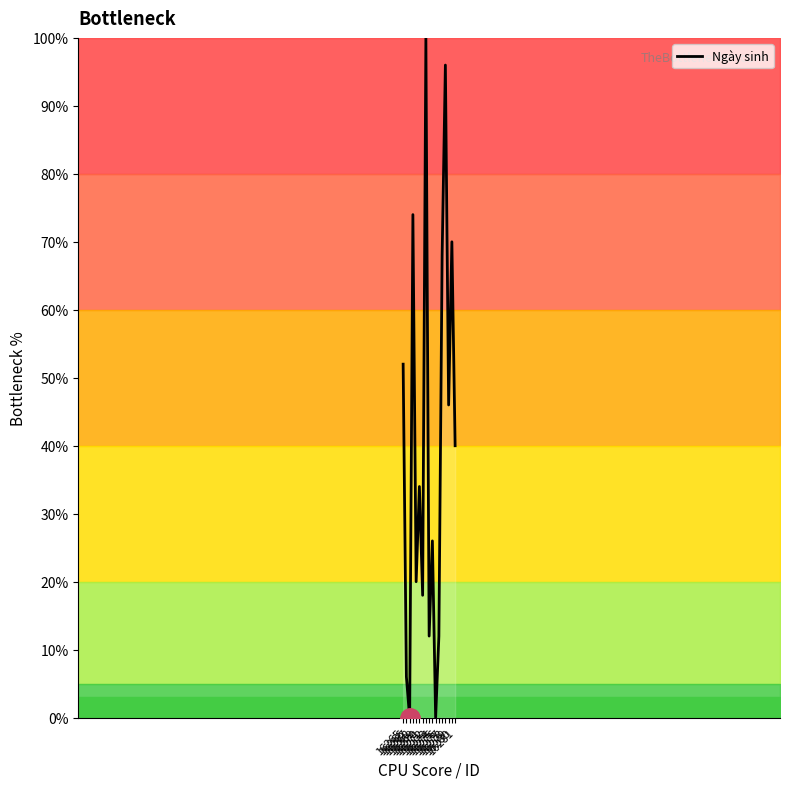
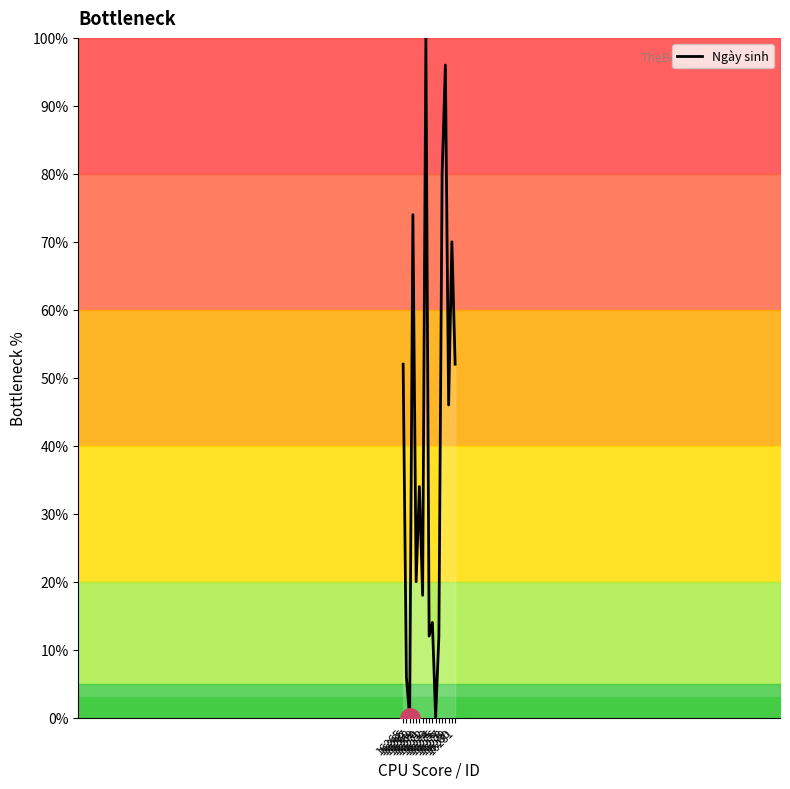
  {
    "Ngày sinh": {
      "16265": "52%",
      "16266": "6%",
      "16268": "74%",
      "16269": "20%",
      "16270": "34%",
      "16271": "18%",
      "16272": "100%",
      "16273": "12%",
-     "16274": "26%",
+     "16274": "14%",
      "16275": "0%",
      "16276": "12%",
-     "16277": "68%",
+     "16277": "80%",
      "16278": "96%",
      "16279": "46%",
      "16280": "70%",
-     "16281": "40%"
+     "16281": "52%"
    }
  }
